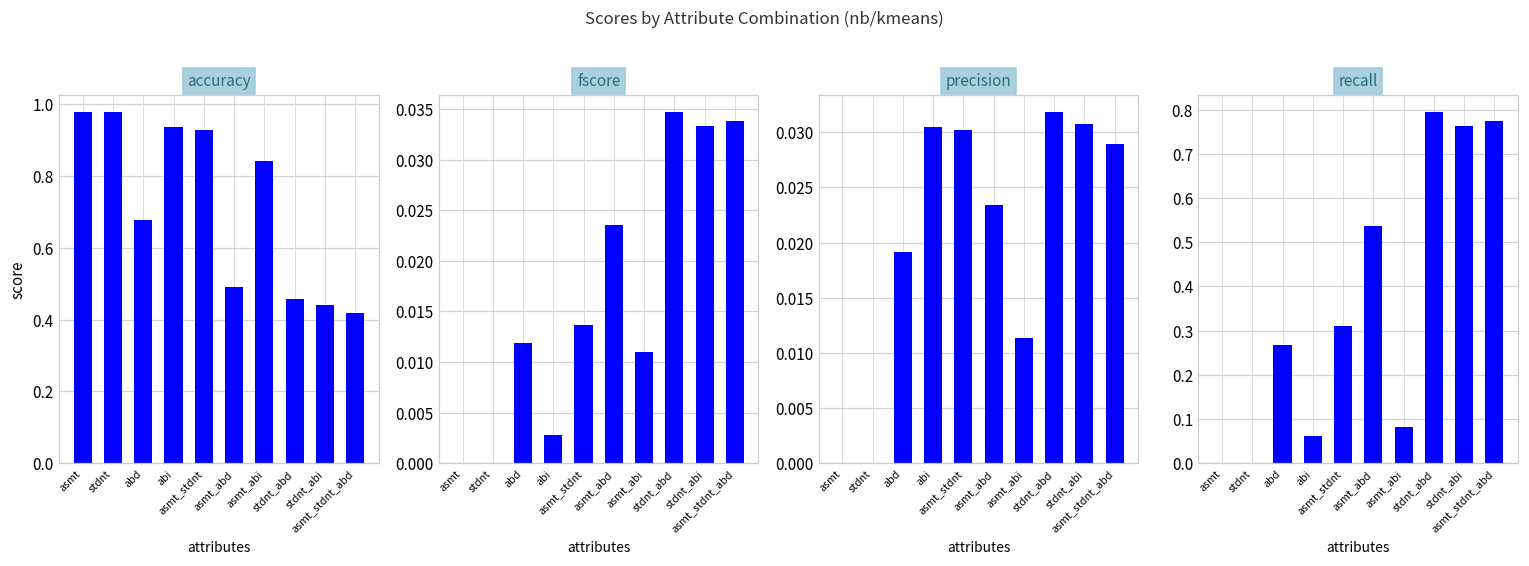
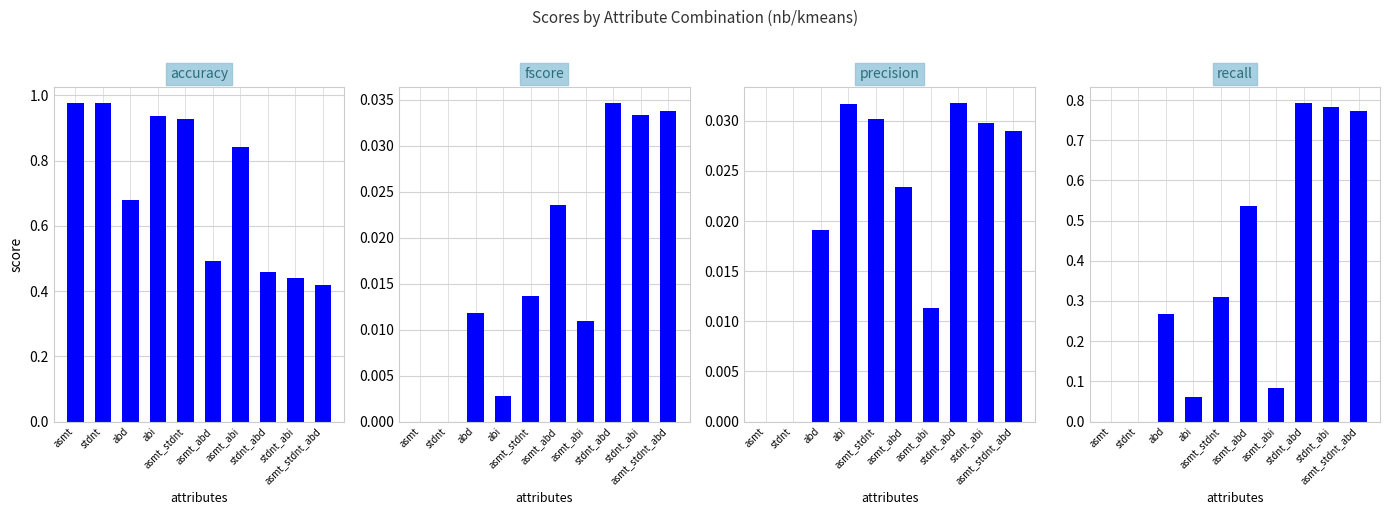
  {
    "accuracy": {
      "asmt": 0.98,
      "stdnt": 0.98,
      "abd": 0.68,
      "abi": 0.94,
      "asmt_stdnt": 0.93,
      "asmt_abd": 0.49,
      "asmt_abi": 0.84,
      "stdnt_abd": 0.46,
      "stdnt_abi": 0.44,
      "asmt_stdnt_abd": 0.42
    },
    "fscore": {
      "asmt": 0.000,
      "stdnt": 0.000,
      "abd": 0.012,
      "abi": 0.003,
      "asmt_stdnt": 0.014,
      "asmt_abd": 0.024,
      "asmt_abi": 0.011,
      "stdnt_abd": 0.035,
      "stdnt_abi": 0.033,
      "asmt_stdnt_abd": 0.034
    },
    "precision": {
      "asmt": 0.0000,
      "stdnt": 0.0000,
      "abd": 0.0191,
-     "abi": 0.0305,
+     "abi": 0.0317,
      "asmt_stdnt": 0.0302,
      "asmt_abd": 0.0234,
      "asmt_abi": 0.0114,
      "stdnt_abd": 0.0318,
-     "stdnt_abi": 0.0307,
+     "stdnt_abi": 0.0297,
      "asmt_stdnt_abd": 0.0290
    },
    "recall": {
      "asmt": 0.00,
      "stdnt": 0.00,
      "abd": 0.27,
      "abi": 0.06,
      "asmt_stdnt": 0.31,
      "asmt_abd": 0.54,
      "asmt_abi": 0.08,
      "stdnt_abd": 0.79,
-     "stdnt_abi": 0.76,
+     "stdnt_abi": 0.78,
      "asmt_stdnt_abd": 0.77
    }
  }
